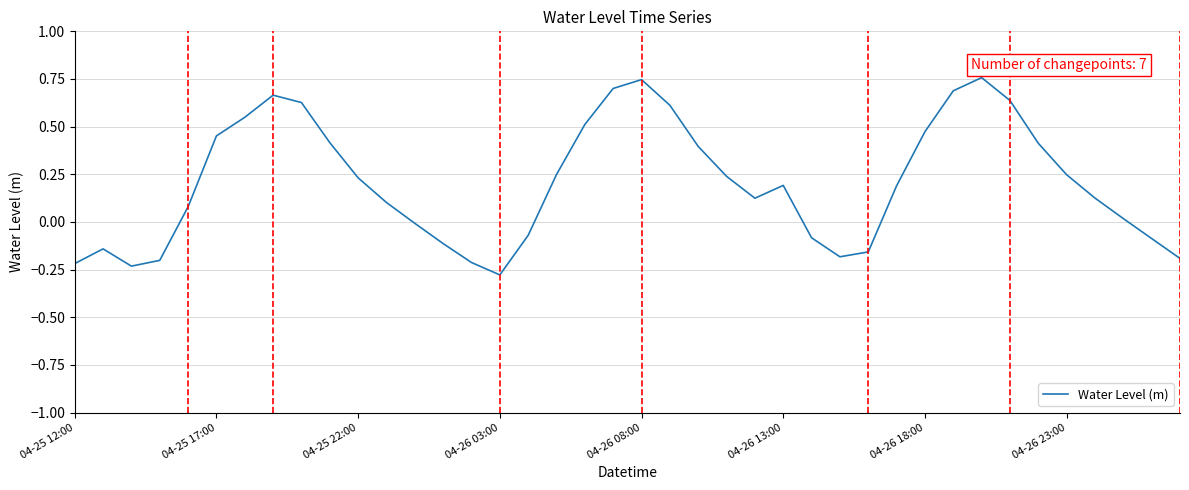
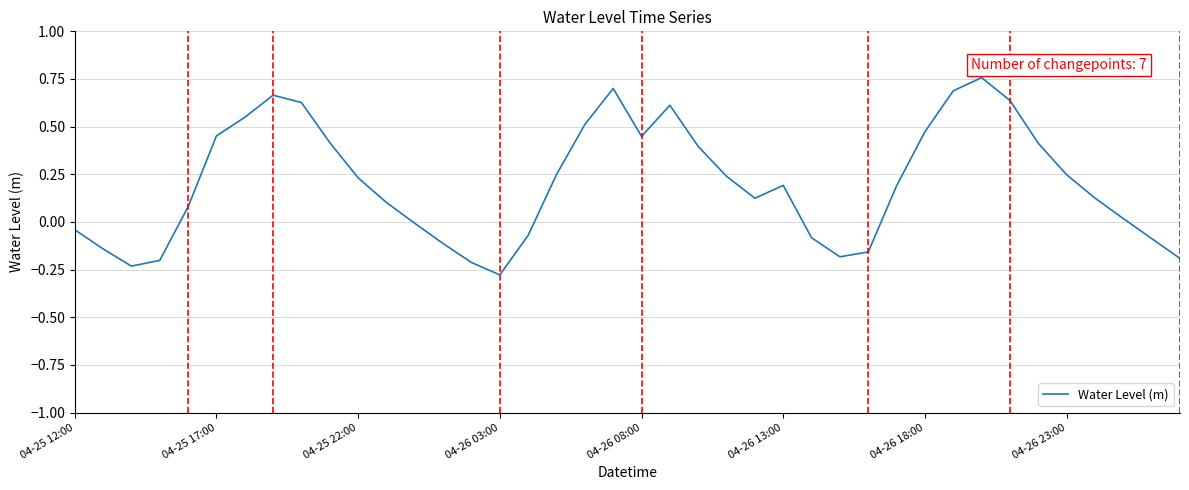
  {
-   "04-25 12:00": -0.22,
+   "04-25 12:00": -0.04,
    "04-25 17:00": 0.45,
    "04-25 22:00": 0.23,
    "04-26 03:00": -0.28,
-   "04-26 08:00": 0.75,
+   "04-26 08:00": 0.45,
    "04-26 13:00": 0.19,
    "04-26 18:00": 0.47,
    "04-26 23:00": 0.25
  }
